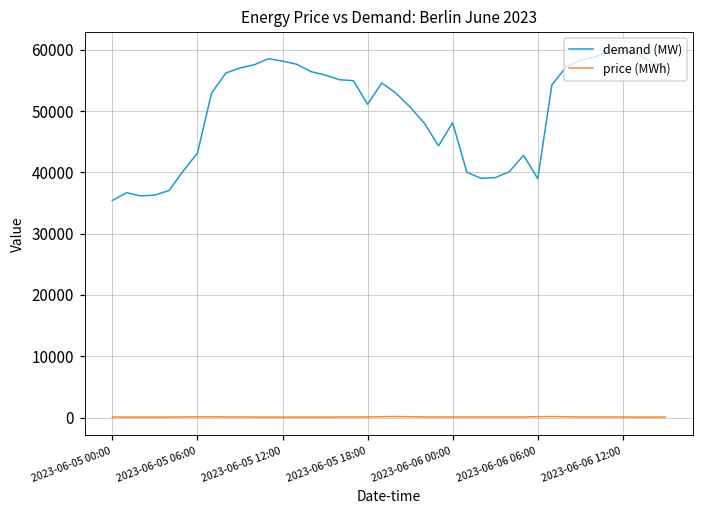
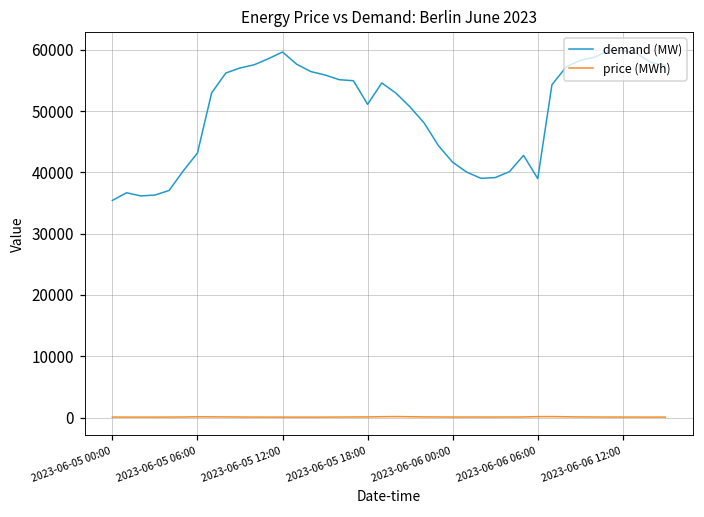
  {
    "demand (MW)": {
      "2023-06-05 00:00": 35000,
      "2023-06-05 06:00": 43000,
-     "2023-06-05 12:00": 58000,
+     "2023-06-05 12:00": 60000,
      "2023-06-05 18:00": 51000,
-     "2023-06-06 00:00": 48000,
+     "2023-06-06 00:00": 42000,
      "2023-06-06 06:00": 39000
    },
    "price (MWh)": {
      "2023-06-05 00:00": 0,
      "2023-06-05 06:00": 0,
      "2023-06-05 12:00": 0,
      "2023-06-05 18:00": 0,
      "2023-06-06 00:00": 0,
      "2023-06-06 06:00": 0,
      "2023-06-06 12:00": 0
    }
  }
